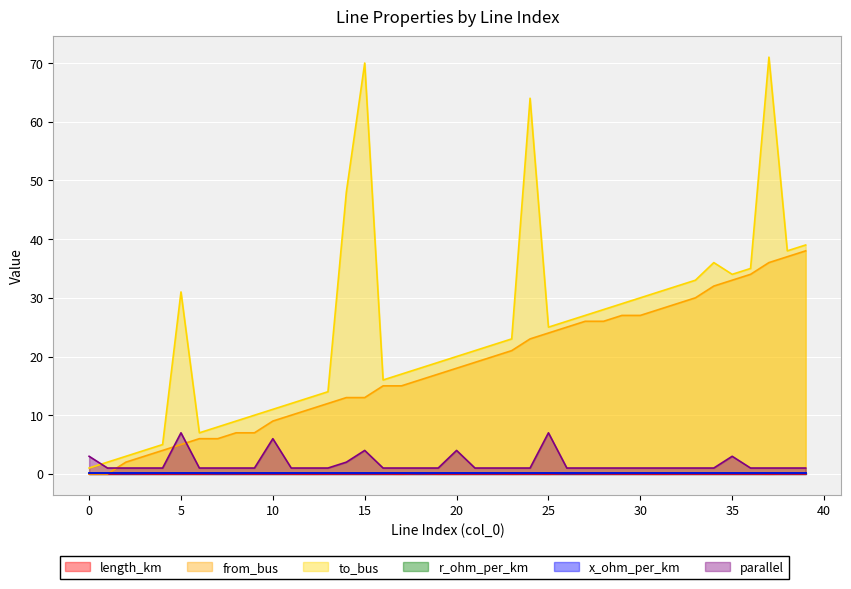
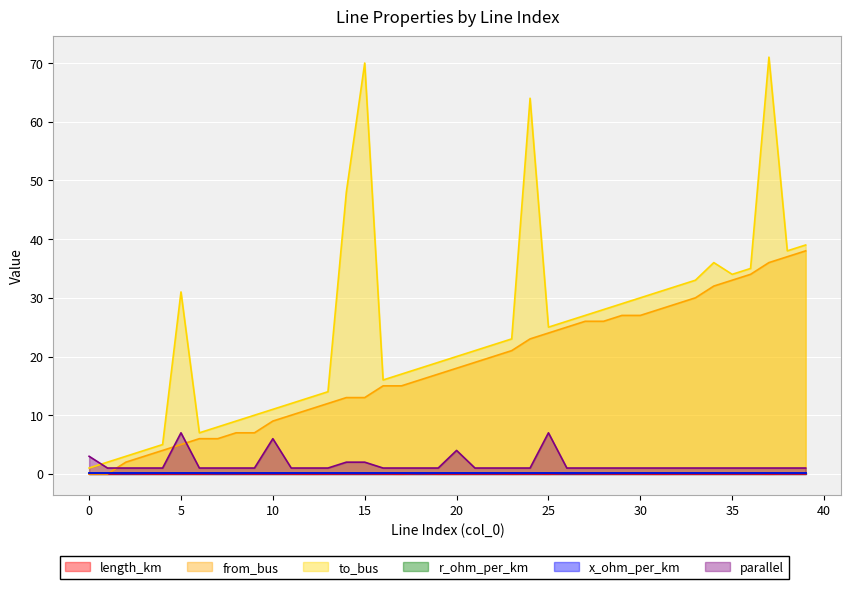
  {
    "parallel": {
      "0": 3,
      "5": 7,
      "10": 6,
-     "15": 4,
+     "15": 2,
      "20": 4,
      "25": 7,
      "30": 1,
-     "35": 3
+     "35": 1
    }
  }
